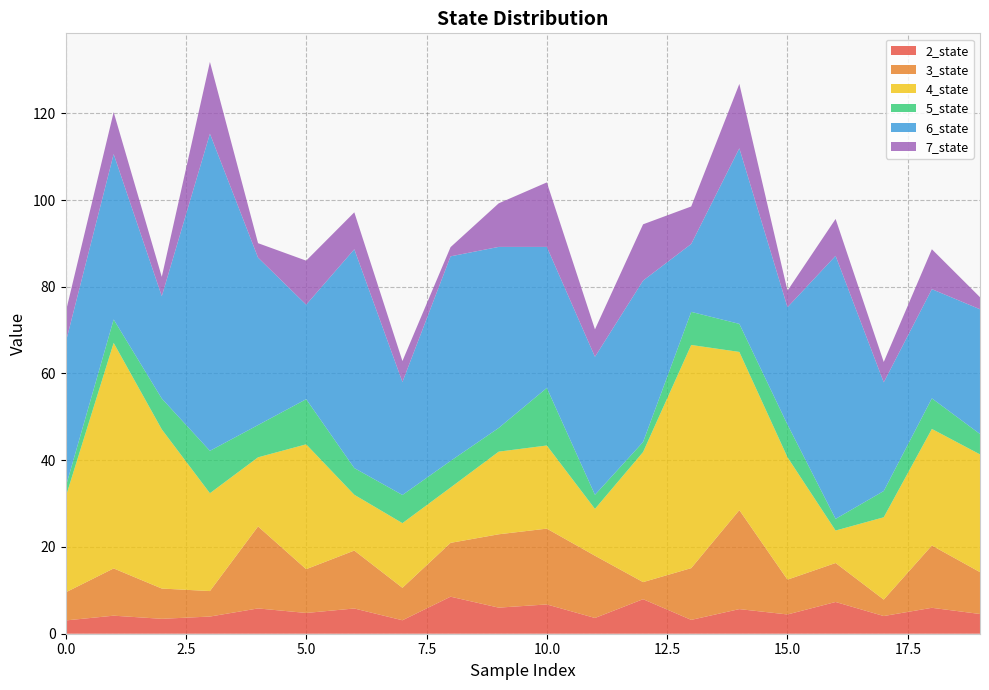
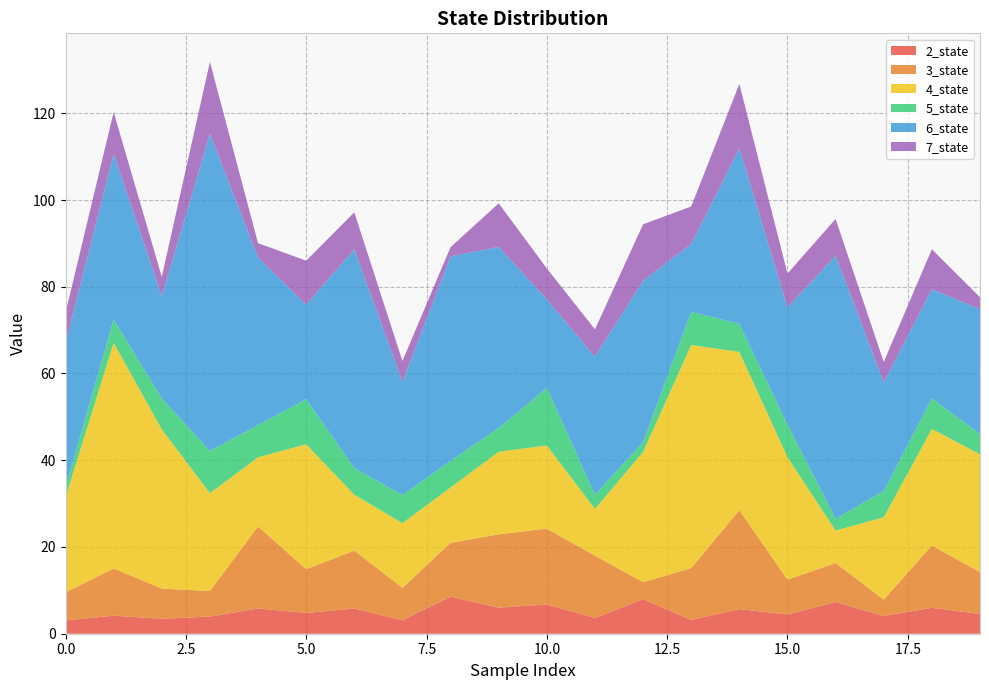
  {
    "4_state": {
      "0.0": 22,
      "5.0": 29,
      "10.0": 19,
      "15.0": 28
    },
    "5_state": {
      "0.0": 2,
      "5.0": 10,
      "10.0": 13,
      "15.0": 8
    },
    "6_state": {
      "0.0": 33,
      "5.0": 22,
-     "10.0": 33,
+     "10.0": 20,
      "15.0": 27
    },
    "7_state": {
      "0.0": 7,
      "5.0": 10,
-     "10.0": 15,
-     "15.0": 4
+     "10.0": 7,
+     "15.0": 8
    }
  }
